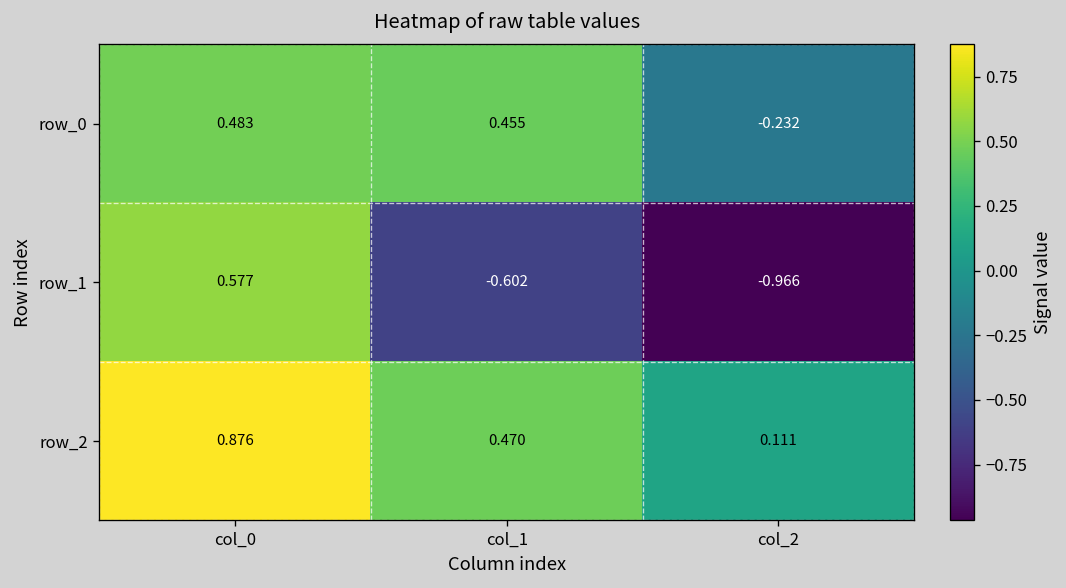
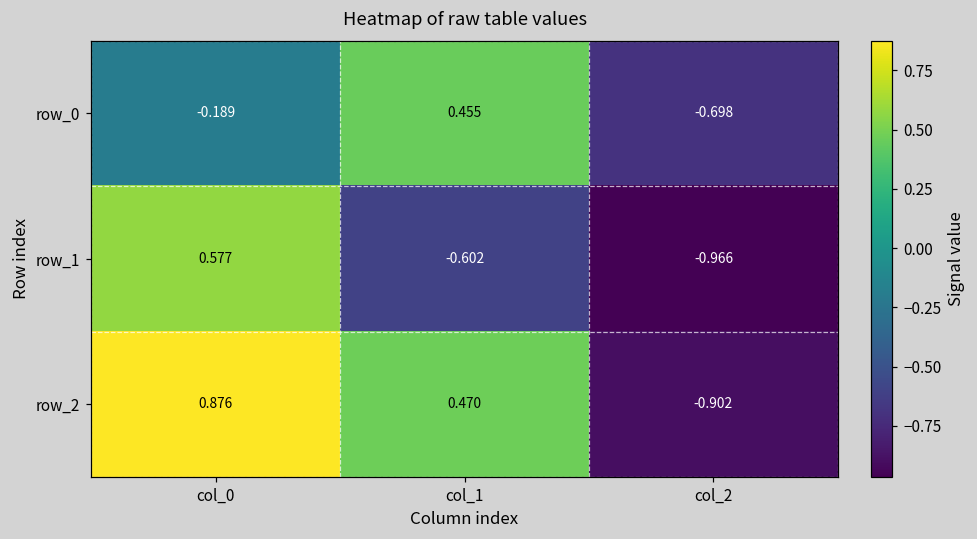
  {
    "row_0": {
-     "col_0": 0.483,
+     "col_0": -0.189,
      "col_1": 0.455,
-     "col_2": -0.232
+     "col_2": -0.698
    },
    "row_1": {
      "col_0": 0.577,
      "col_1": -0.602,
      "col_2": -0.966
    },
    "row_2": {
      "col_0": 0.876,
      "col_1": 0.470,
-     "col_2": 0.111
+     "col_2": -0.902
    }
  }
